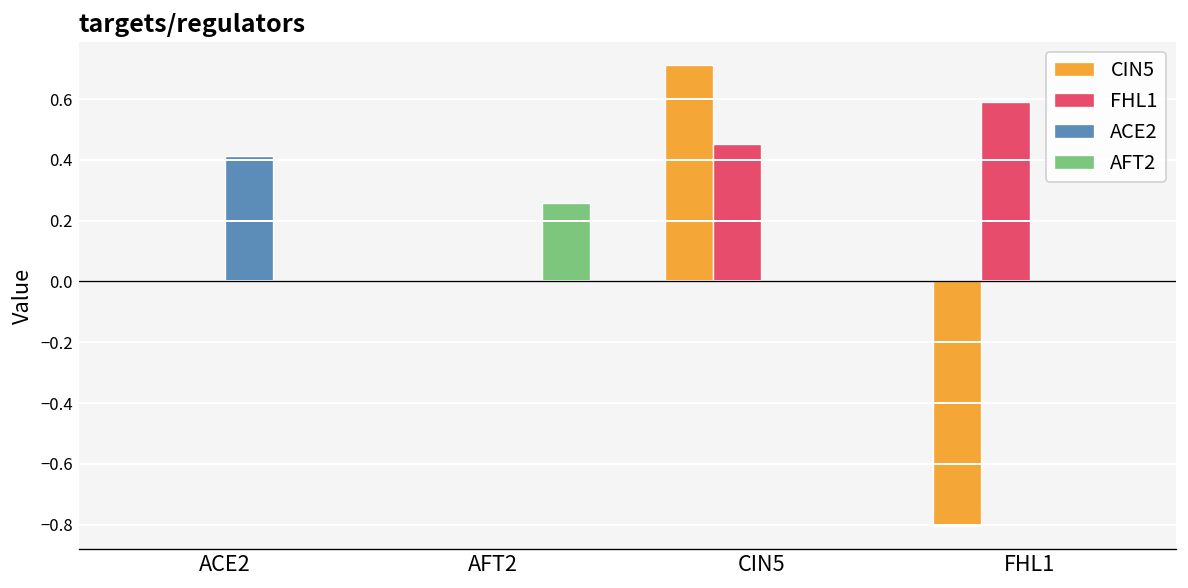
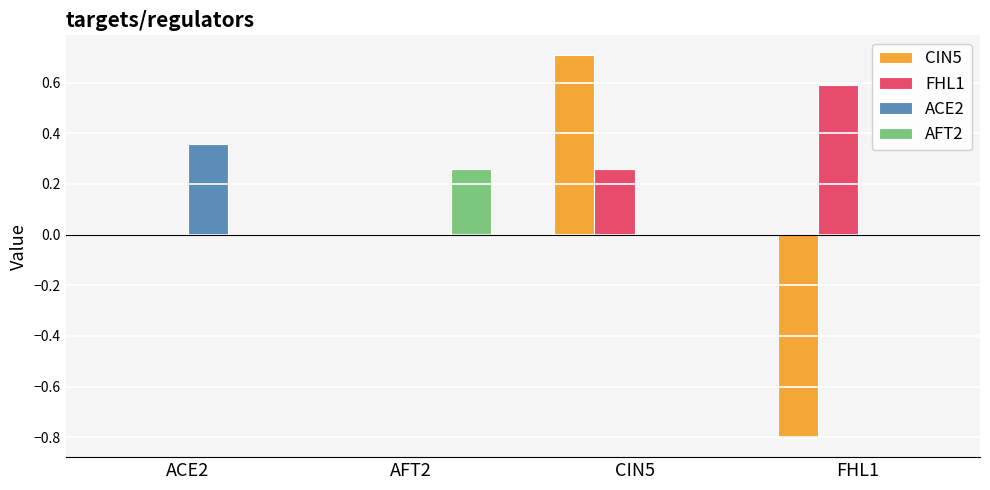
  {
    "CIN5": {
      "ACE2": 0.00,
      "AFT2": 0.00,
      "CIN5": 0.71,
      "FHL1": -0.80
    },
    "FHL1": {
      "ACE2": 0.00,
      "AFT2": 0.00,
-     "CIN5": 0.45,
+     "CIN5": 0.26,
      "FHL1": 0.59
    },
    "ACE2": {
-     "ACE2": 0.41,
+     "ACE2": 0.36,
      "AFT2": 0.00,
      "CIN5": 0.00,
      "FHL1": 0.00
    },
    "AFT2": {
      "ACE2": 0.00,
      "AFT2": 0.26,
      "CIN5": 0.00,
      "FHL1": 0.00
    }
  }
